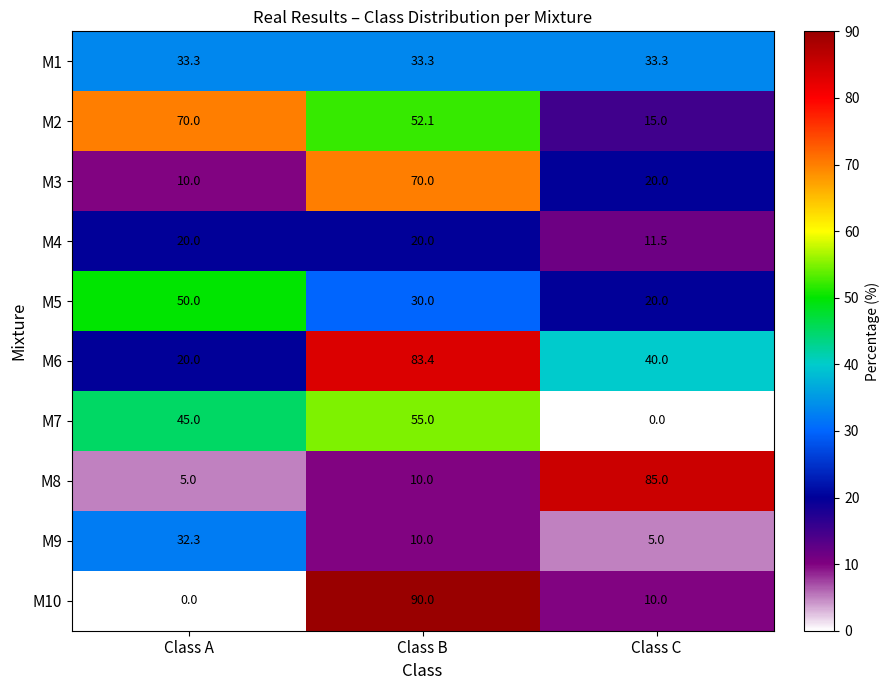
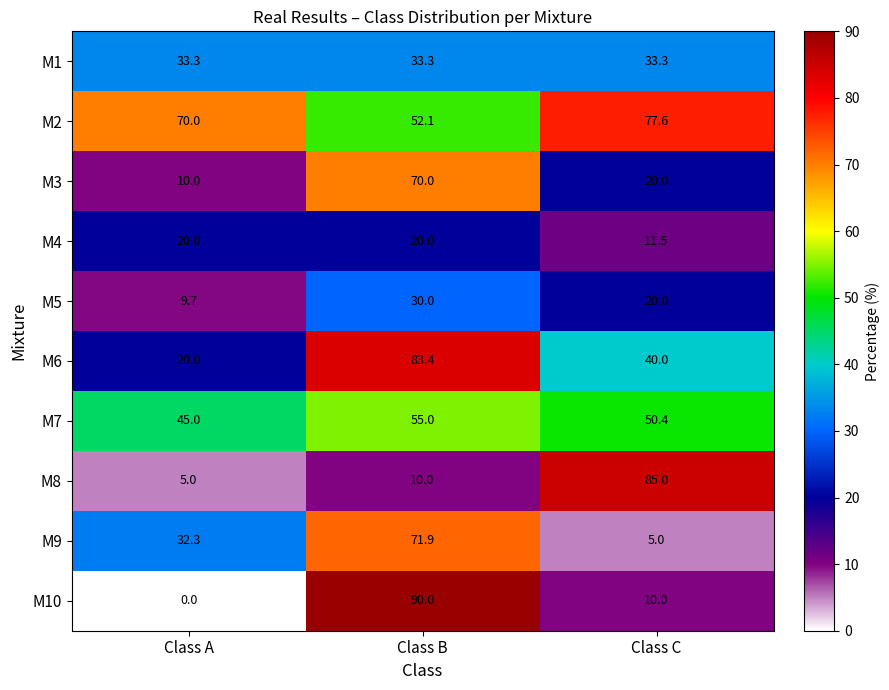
  {
    "M1": {
      "Class A": 33.3,
      "Class B": 33.3,
      "Class C": 33.3
    },
    "M2": {
      "Class A": 70.0,
      "Class B": 52.1,
-     "Class C": 15.0
+     "Class C": 77.6
    },
    "M3": {
      "Class A": 10.0,
      "Class B": 70.0,
      "Class C": 20.0
    },
    "M4": {
      "Class A": 20.0,
      "Class B": 20.0,
      "Class C": 11.5
    },
    "M5": {
-     "Class A": 50.0,
+     "Class A": 9.7,
      "Class B": 30.0,
      "Class C": 20.0
    },
    "M6": {
      "Class A": 20.0,
      "Class B": 83.4,
      "Class C": 40.0
    },
    "M7": {
      "Class A": 45.0,
      "Class B": 55.0,
-     "Class C": 0.0
+     "Class C": 50.4
    },
    "M8": {
      "Class A": 5.0,
      "Class B": 10.0,
      "Class C": 85.0
    },
    "M9": {
      "Class A": 32.3,
-     "Class B": 10.0,
+     "Class B": 71.9,
      "Class C": 5.0
    },
    "M10": {
      "Class A": 0.0,
      "Class B": 90.0,
      "Class C": 10.0
    }
  }
